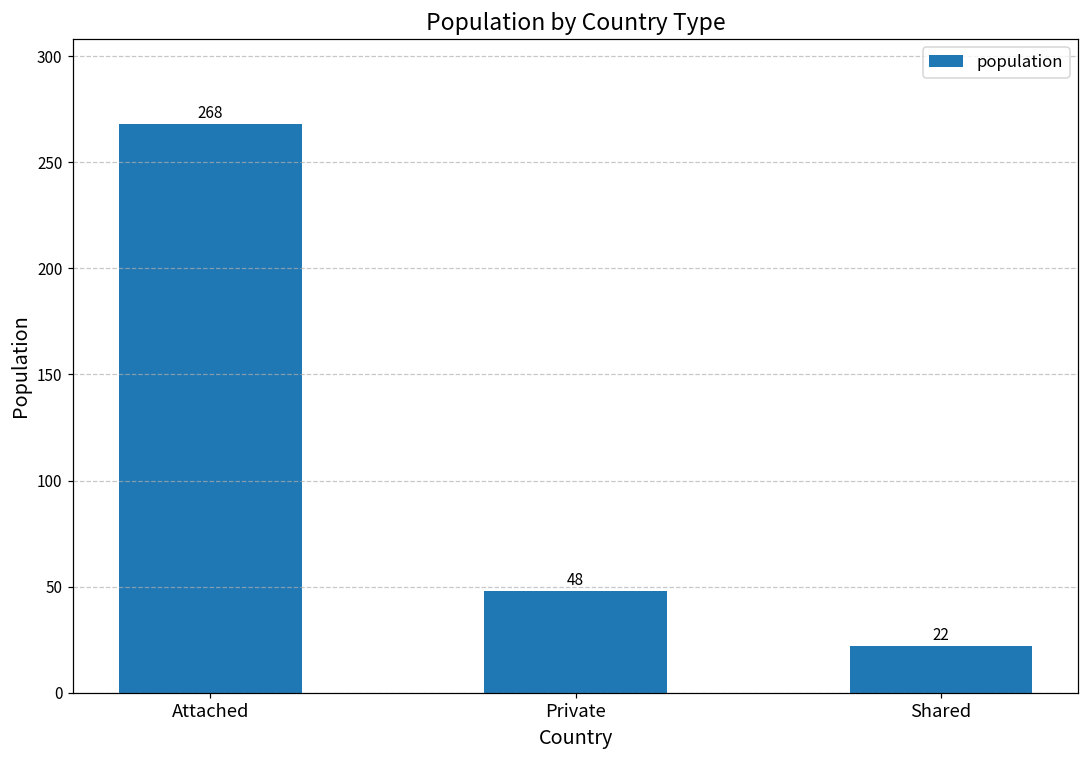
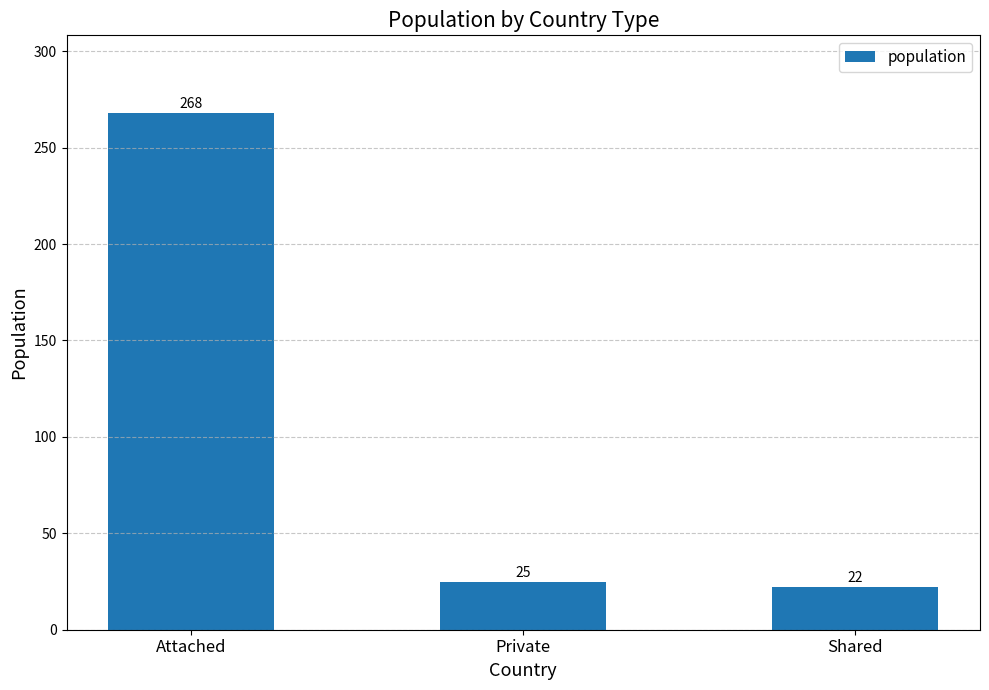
  {
    "Attached": 268,
-   "Private": 48,
+   "Private": 25,
    "Shared": 22
  }
